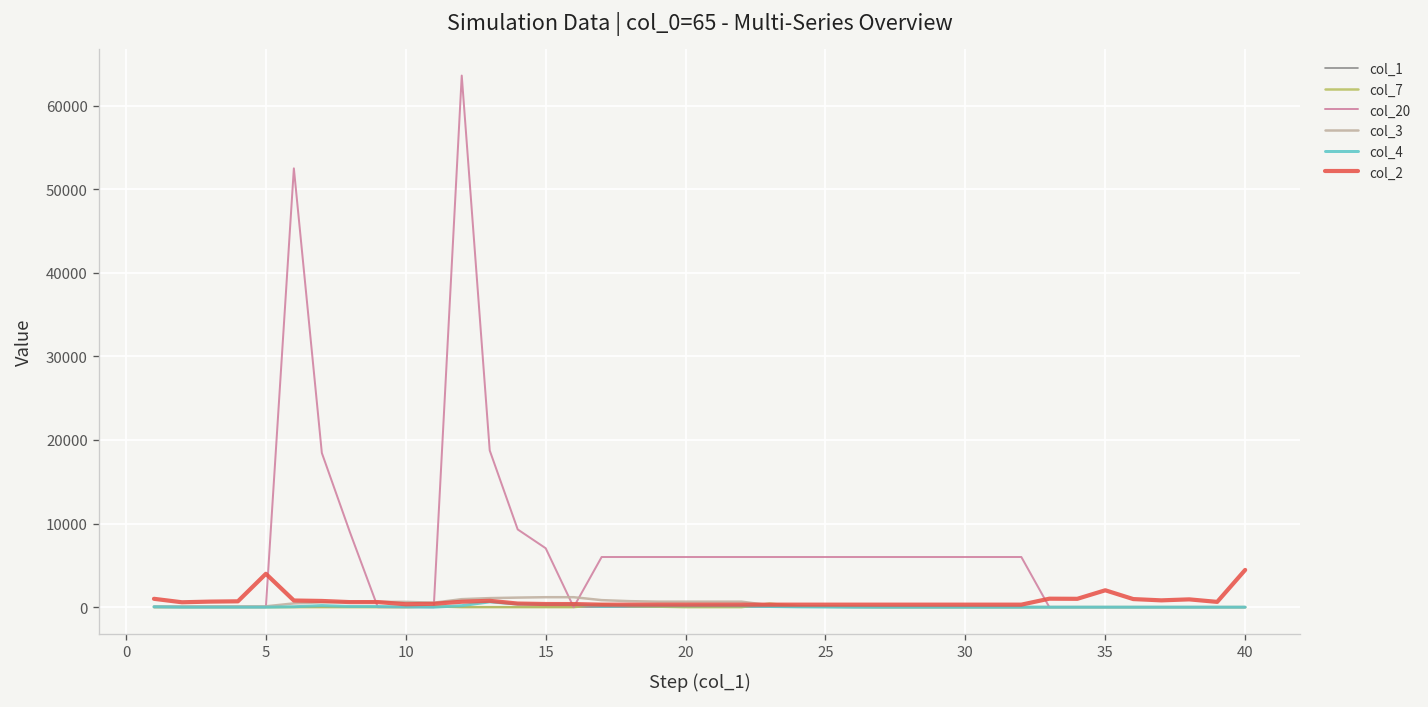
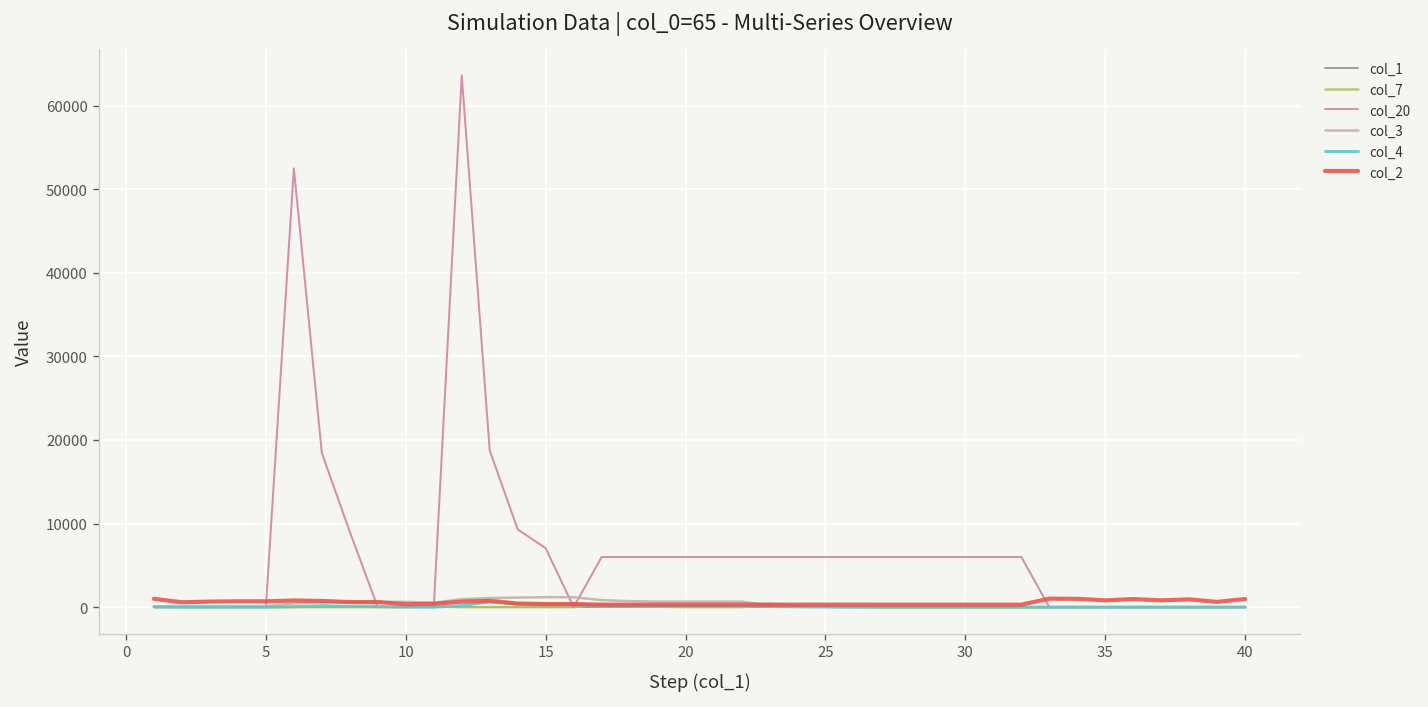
  {
    "col_2": {
-     "5": 4000,
-     "35": 2000,
-     "40": 4000
+     "5": 1000,
+     "35": 1000,
+     "40": 1000
    }
  }
